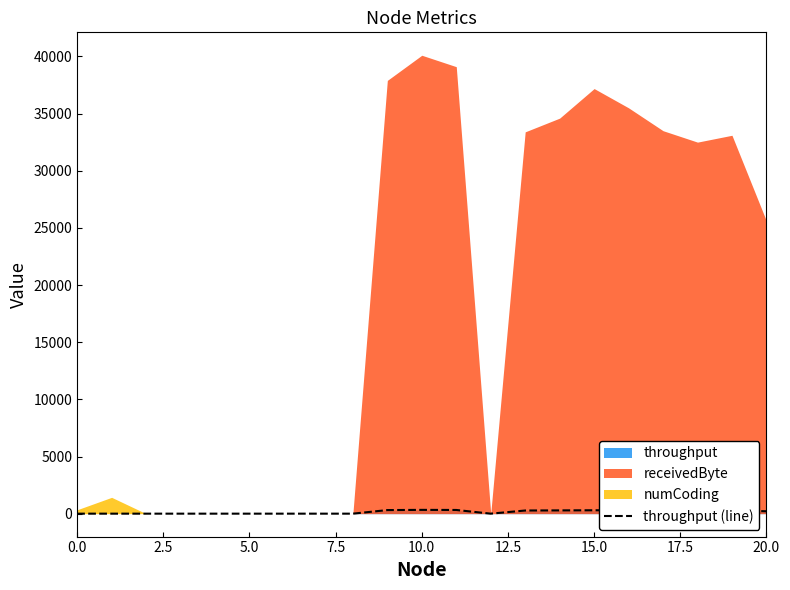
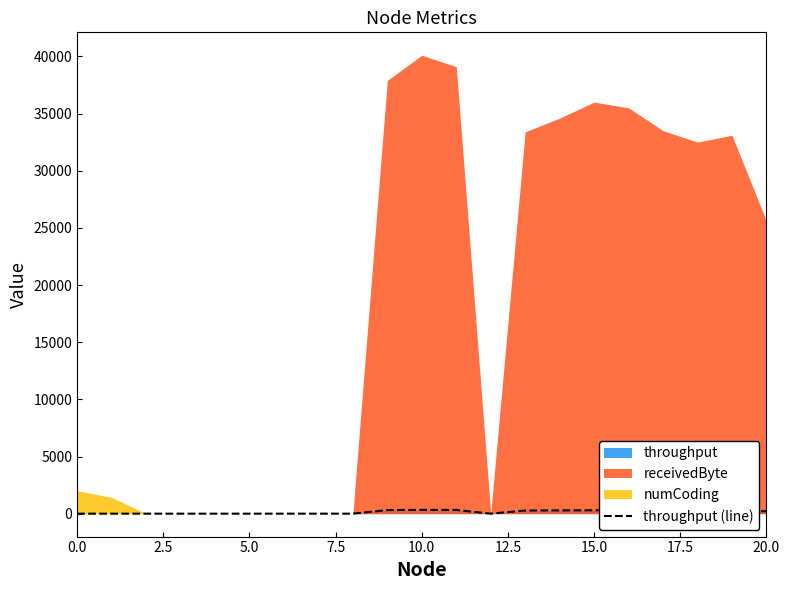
  {
    "throughput": {
      "10.0": 300,
      "15.0": 300,
      "20.0": 200
    },
    "receivedByte": {
      "10.0": 40100,
-     "15.0": 37200,
+     "15.0": 36000,
      "20.0": 25600
    },
    "numCoding": {
-     "0.0": 300,
+     "0.0": 2000,
      "10.0": 0,
      "15.0": 0,
      "20.0": 0
    }
  }
